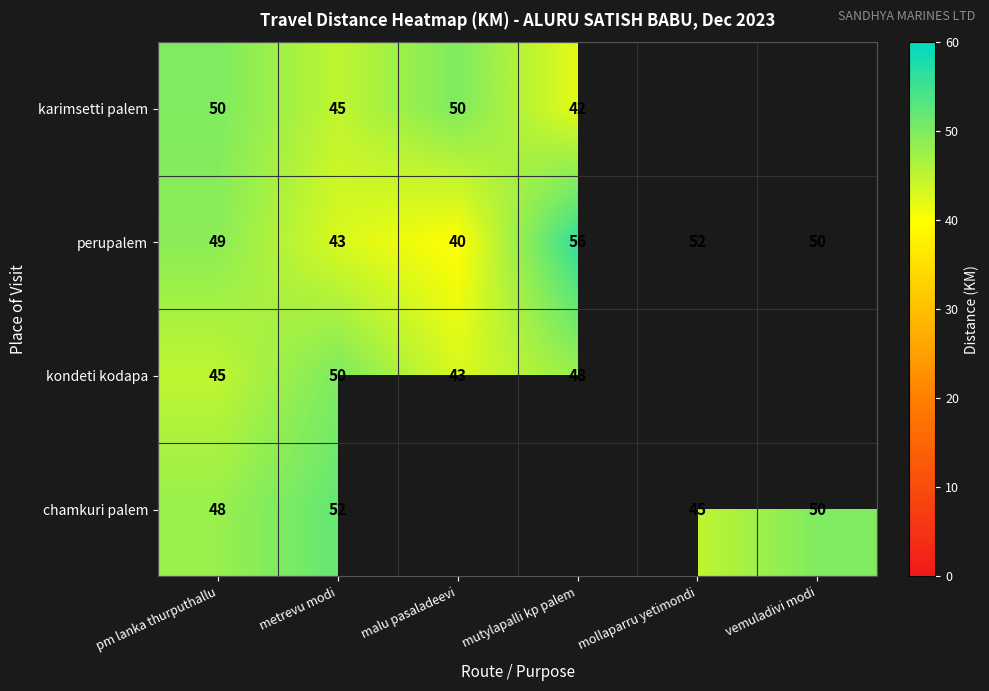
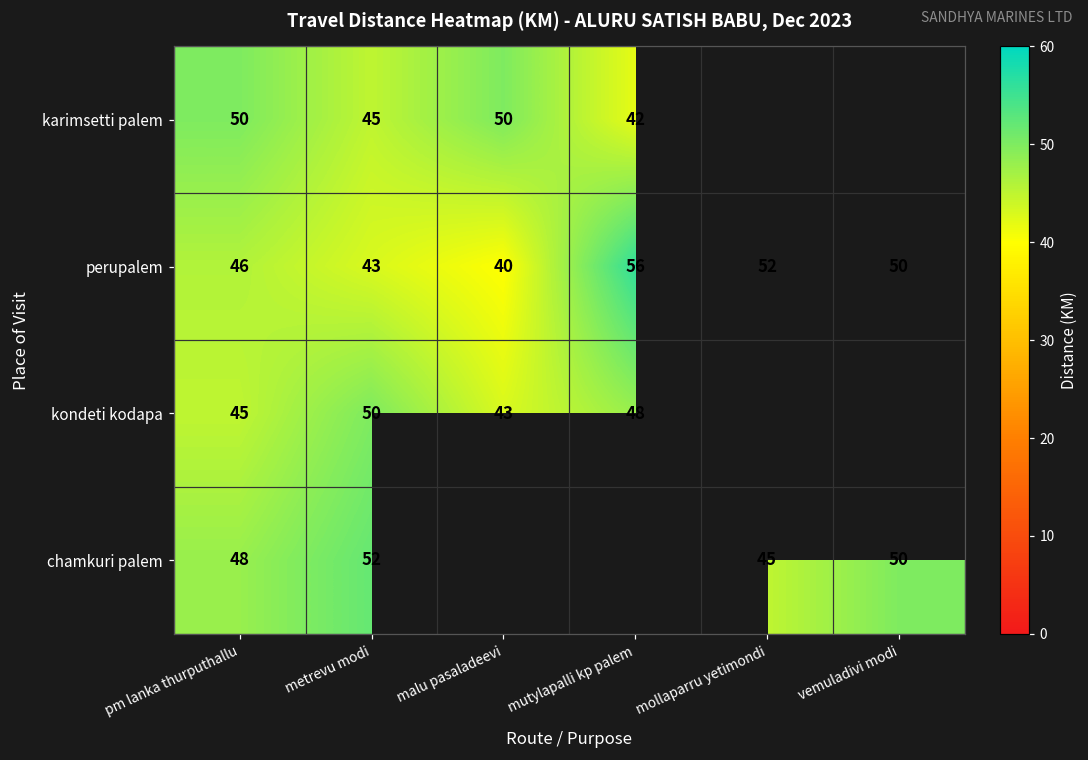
  {
    "karimsetti palem": {
      "pm lanka thurputhallu": 50,
      "metrevu modi": 45,
      "malu pasaladeevi": 50
    },
    "perupalem": {
-     "pm lanka thurputhallu": 49,
+     "pm lanka thurputhallu": 46,
      "metrevu modi": 43,
      "malu pasaladeevi": 40
    },
    "kondeti kodapa": {
      "pm lanka thurputhallu": 45,
      "metrevu modi": 50
    },
    "chamkuri palem": {
      "pm lanka thurputhallu": 48
    }
  }
